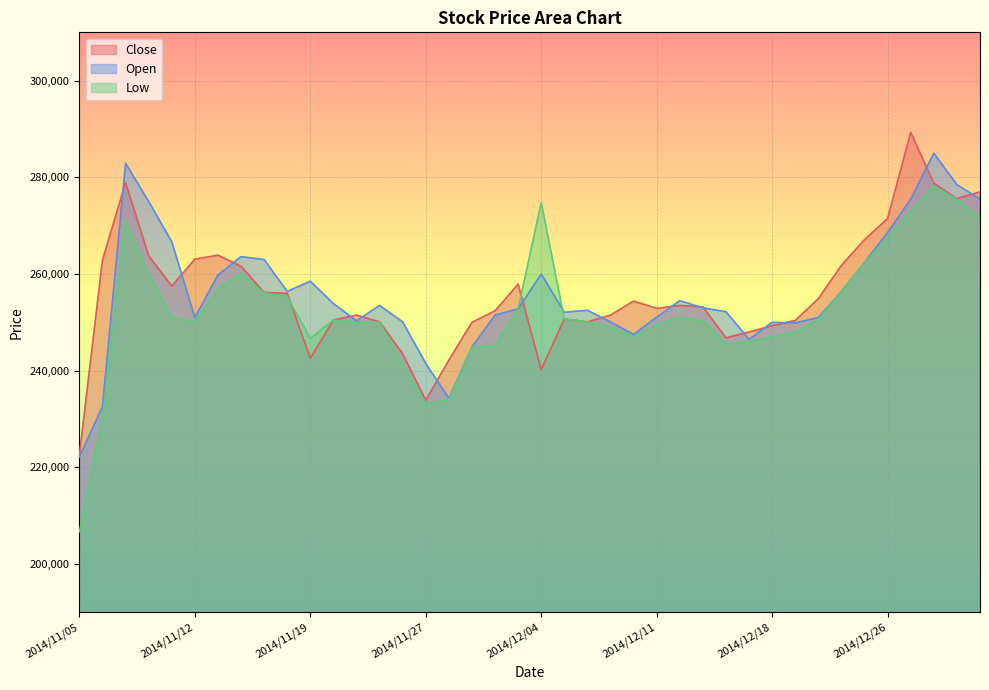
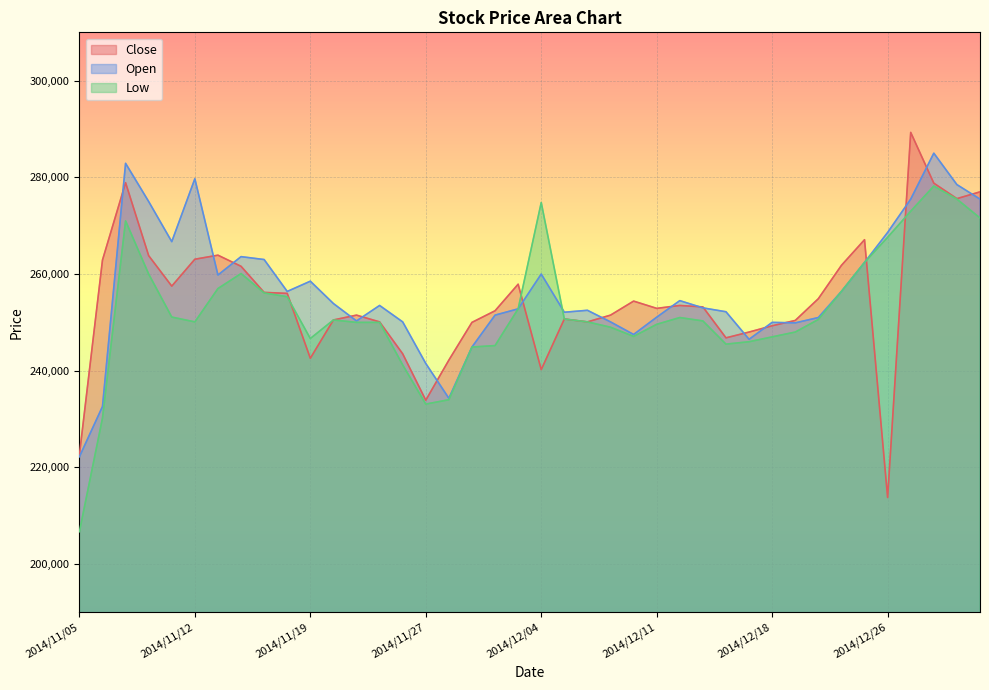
  {
    "Close": {
      "2014/11/12": "263,000",
      "2014/11/19": "243,000",
      "2014/11/27": "234,000",
      "2014/12/04": "240,000",
      "2014/12/11": "253,000",
      "2014/12/18": "249,000",
-     "2014/12/26": "272,000"
+     "2014/12/26": "214,000"
    },
    "Open": {
-     "2014/11/12": "251,000",
+     "2014/11/12": "280,000",
      "2014/11/19": "259,000",
      "2014/11/27": "242,000",
      "2014/12/04": "260,000",
      "2014/12/11": "251,000",
      "2014/12/18": "250,000",
      "2014/12/26": "269,000"
    },
    "Low": {
      "2014/11/05": "207,000",
      "2014/11/12": "250,000",
      "2014/11/19": "247,000",
      "2014/11/27": "233,000",
      "2014/12/04": "275,000",
      "2014/12/11": "250,000",
      "2014/12/18": "247,000",
      "2014/12/26": "268,000"
    }
  }
